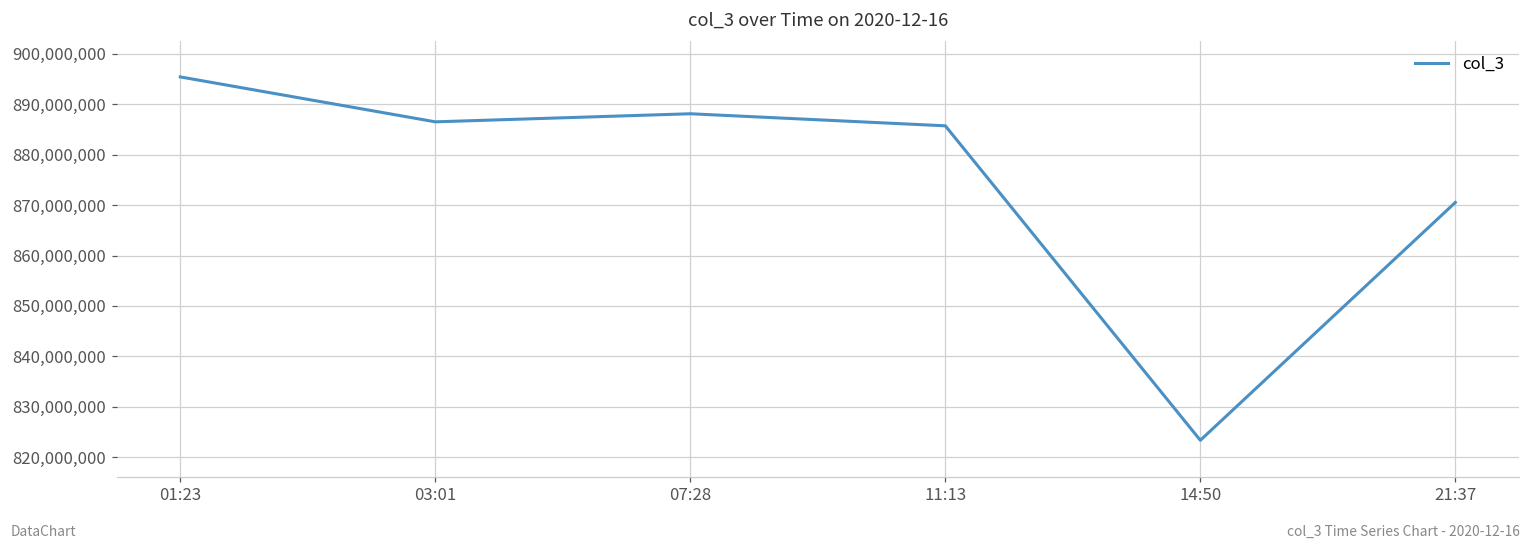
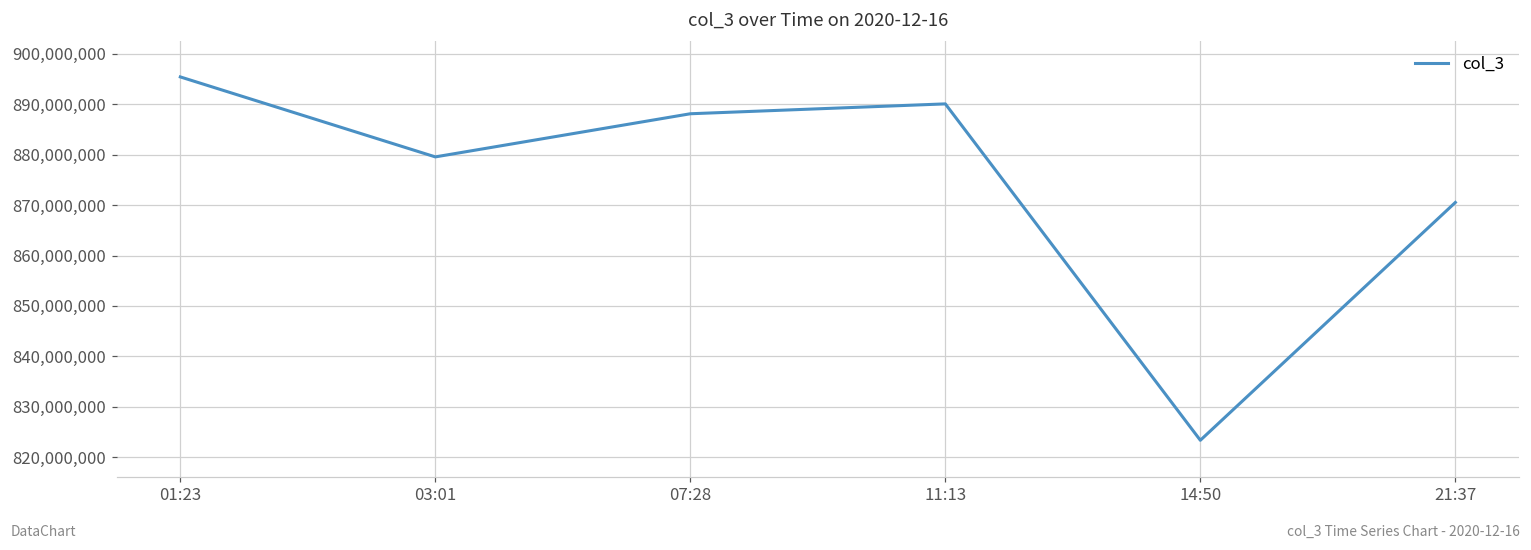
  {
    "01:23": "895,000,000",
-   "03:01": "887,000,000",
+   "03:01": "880,000,000",
    "07:28": "888,000,000",
-   "11:13": "886,000,000",
+   "11:13": "890,000,000",
    "14:50": "823,000,000",
    "21:37": "871,000,000"
  }
